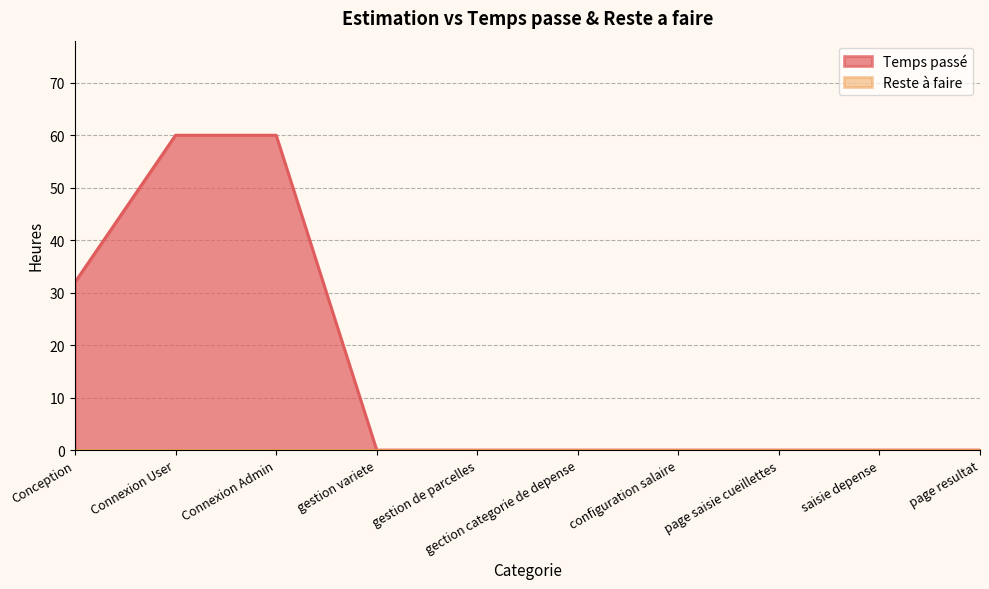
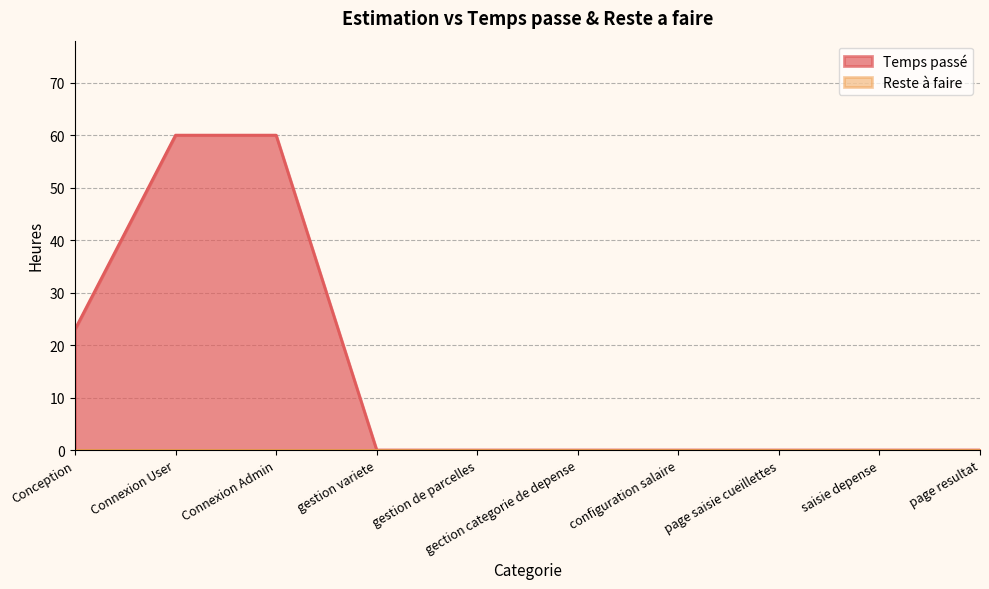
  {
    "Temps passé": {
-     "Conception": 32,
+     "Conception": 23,
      "Connexion User": 60,
      "Connexion Admin": 60
    },
    "Reste à faire": {
      "Conception": 0,
      "Connexion User": 0,
      "Connexion Admin": 0
    }
  }
